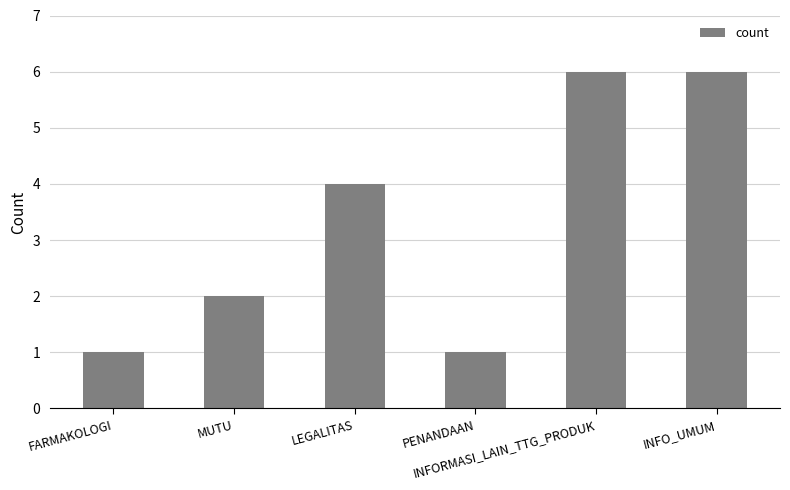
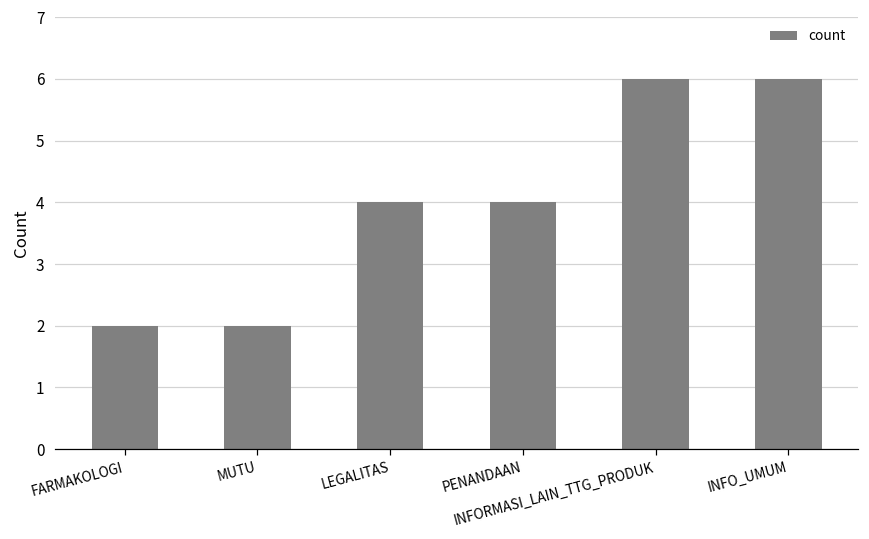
  {
-   "FARMAKOLOGI": 1,
+   "FARMAKOLOGI": 2,
    "MUTU": 2,
    "LEGALITAS": 4,
-   "PENANDAAN": 1,
+   "PENANDAAN": 4,
    "INFORMASI_LAIN_TTG_PRODUK": 6,
    "INFO_UMUM": 6
  }
